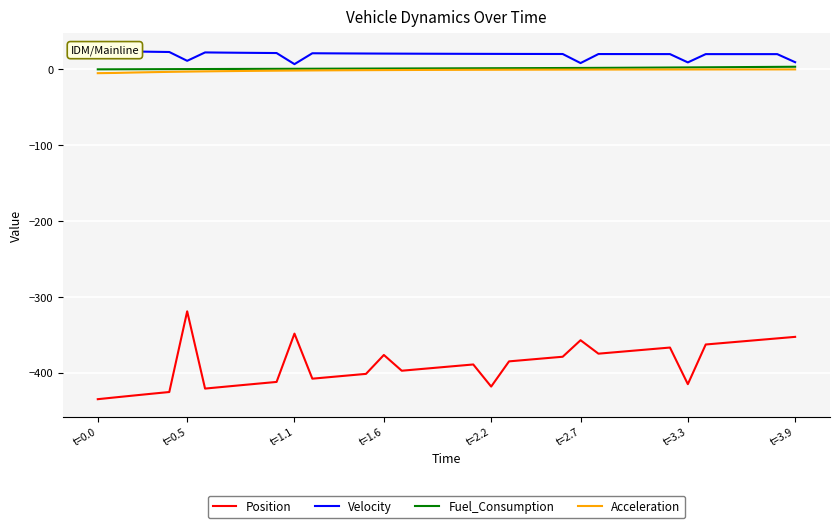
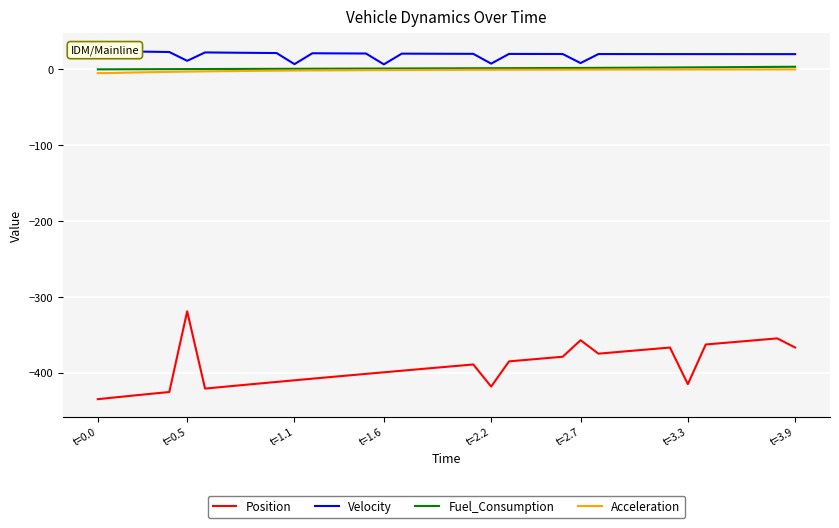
  {
    "Position": {
      "t=0.0": -440,
      "t=0.5": -320,
-     "t=1.1": -350,
-     "t=1.6": -380,
+     "t=1.1": -410,
+     "t=1.6": -400,
      "t=2.2": -420,
      "t=2.7": -360,
      "t=3.3": -420,
-     "t=3.9": -350
+     "t=3.9": -370
    },
    "Velocity": {
      "t=0.5": 10,
      "t=1.1": 10,
-     "t=1.6": 20,
-     "t=2.2": 20,
+     "t=1.6": 10,
+     "t=2.2": 10,
      "t=2.7": 10,
-     "t=3.3": 10,
-     "t=3.9": 10
+     "t=3.3": 20,
+     "t=3.9": 20
    },
    "Fuel_Consumption": {
      "t=0.0": 0,
      "t=3.9": 0
    },
    "Acceleration": {
      "t=0.0": -10,
      "t=3.9": 0
    }
  }
